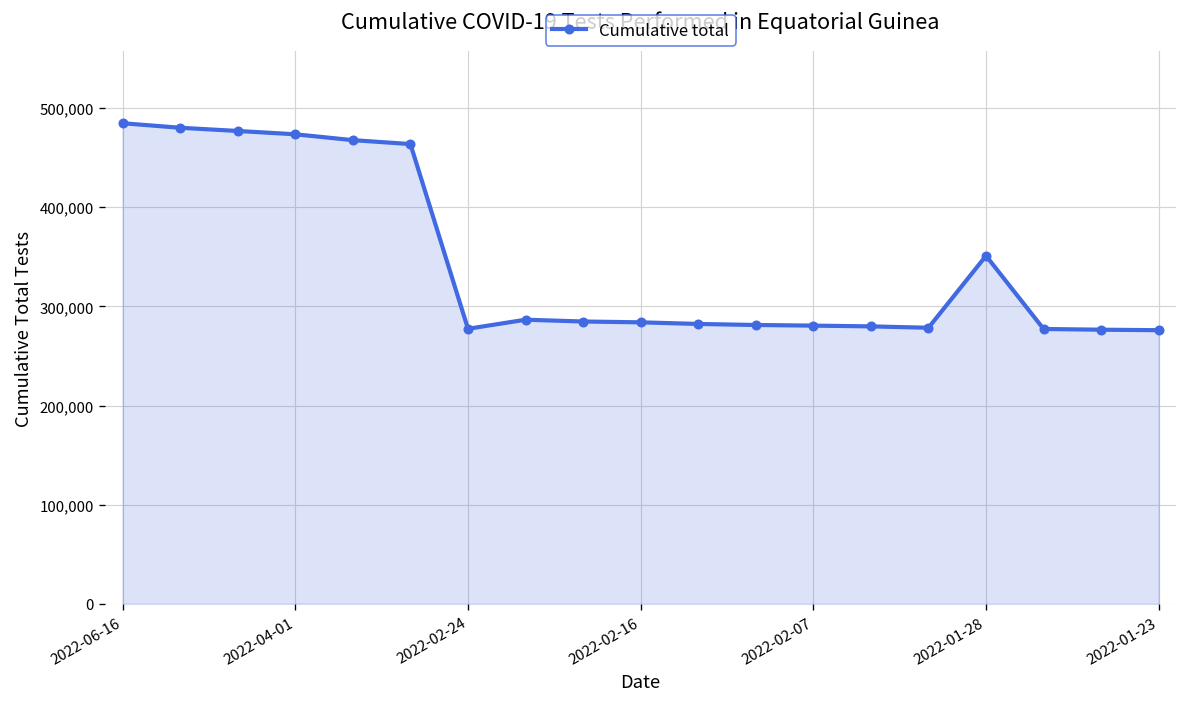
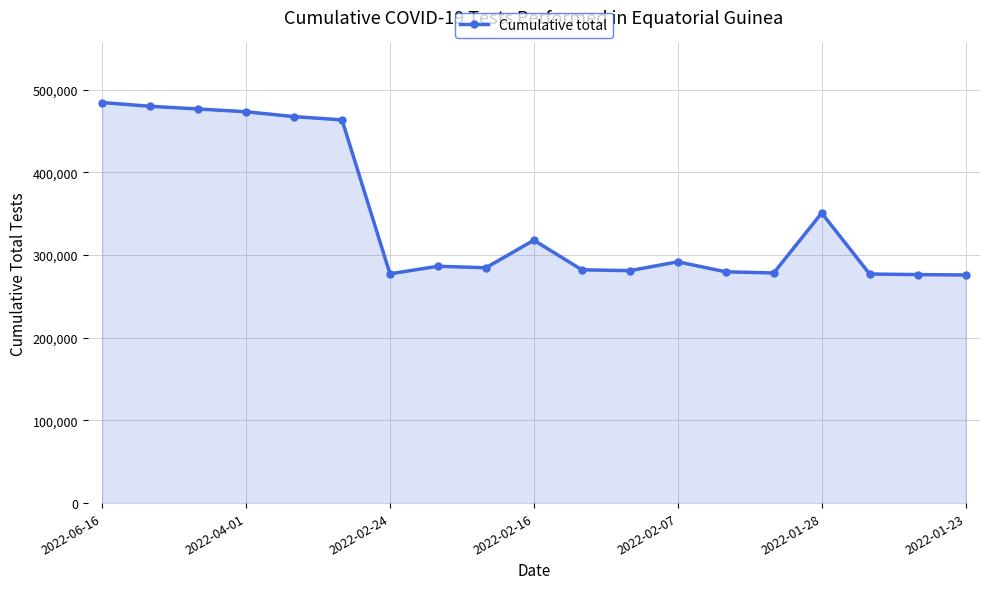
  {
    "2022-06-16": "480,000",
    "2022-04-01": "470,000",
    "2022-02-24": "280,000",
-   "2022-02-16": "280,000",
-   "2022-02-07": "280,000",
+   "2022-02-16": "320,000",
+   "2022-02-07": "290,000",
    "2022-01-28": "350,000",
    "2022-01-23": "280,000"
  }
